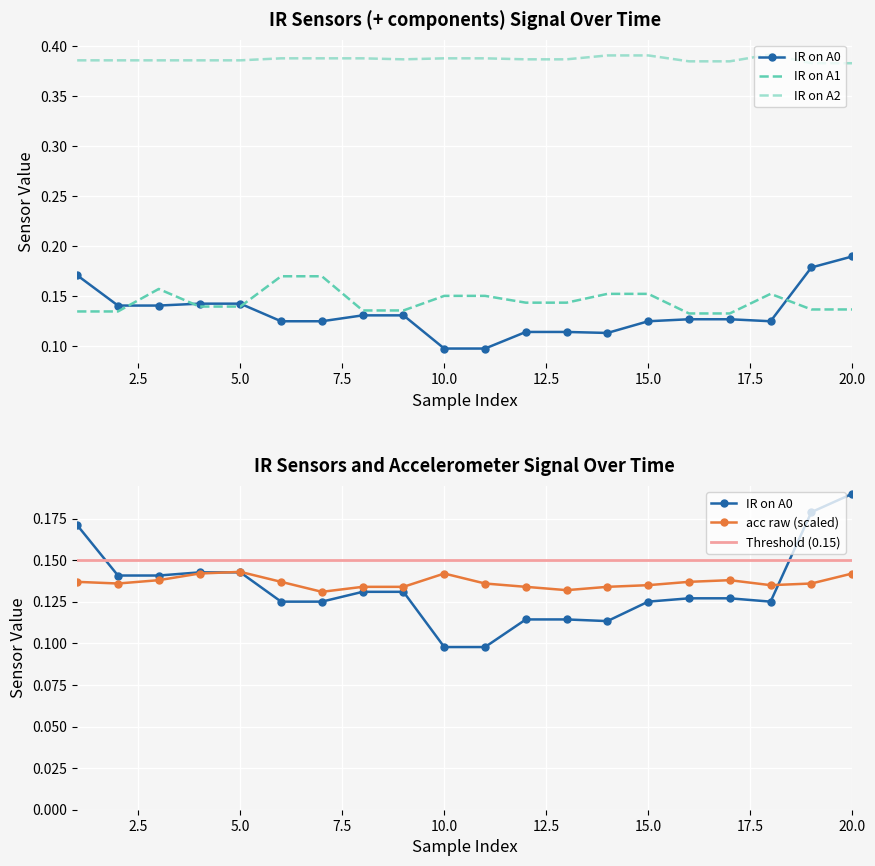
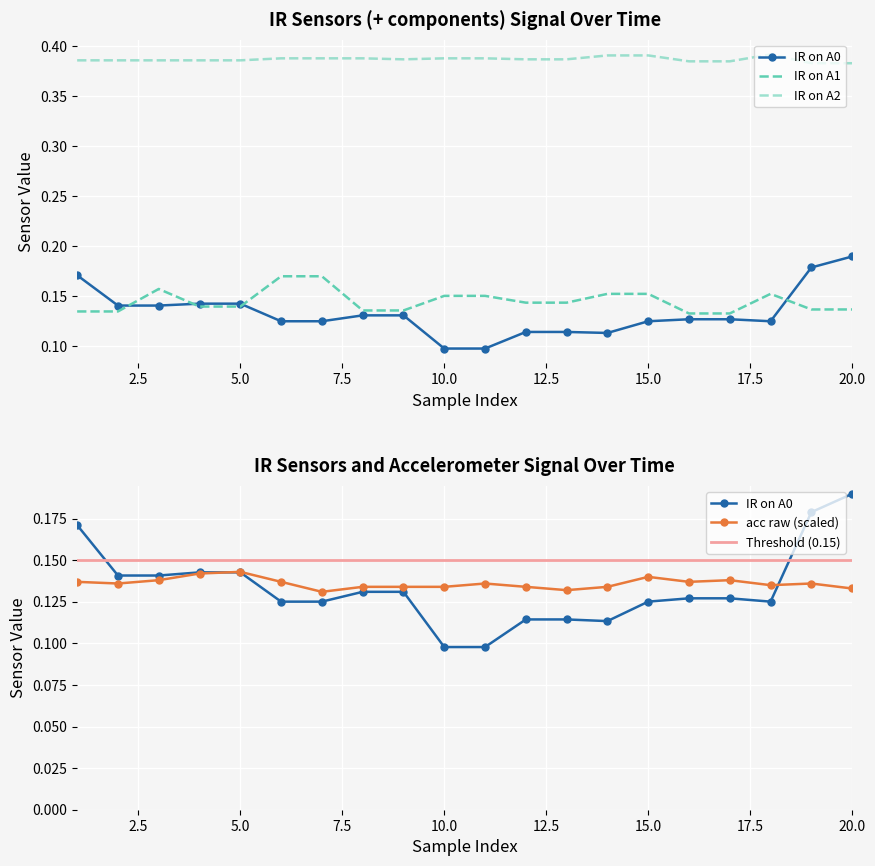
  {
    "IR Sensors (+ components) Signal Over Time": {
      "IR on A0": {
        "5.0": 0.14,
        "10.0": 0.10,
        "15.0": 0.13,
        "20.0": 0.19
      }
    },
    "IR Sensors and Accelerometer Signal Over Time": {
      "IR on A0": {
        "10.0": 0.098,
        "15.0": 0.125,
        "20.0": 0.190
      },
      "acc raw (scaled)": {
-       "10.0": 0.142,
-       "15.0": 0.135,
-       "20.0": 0.142
+       "10.0": 0.134,
+       "15.0": 0.140,
+       "20.0": 0.133
      }
    }
  }
